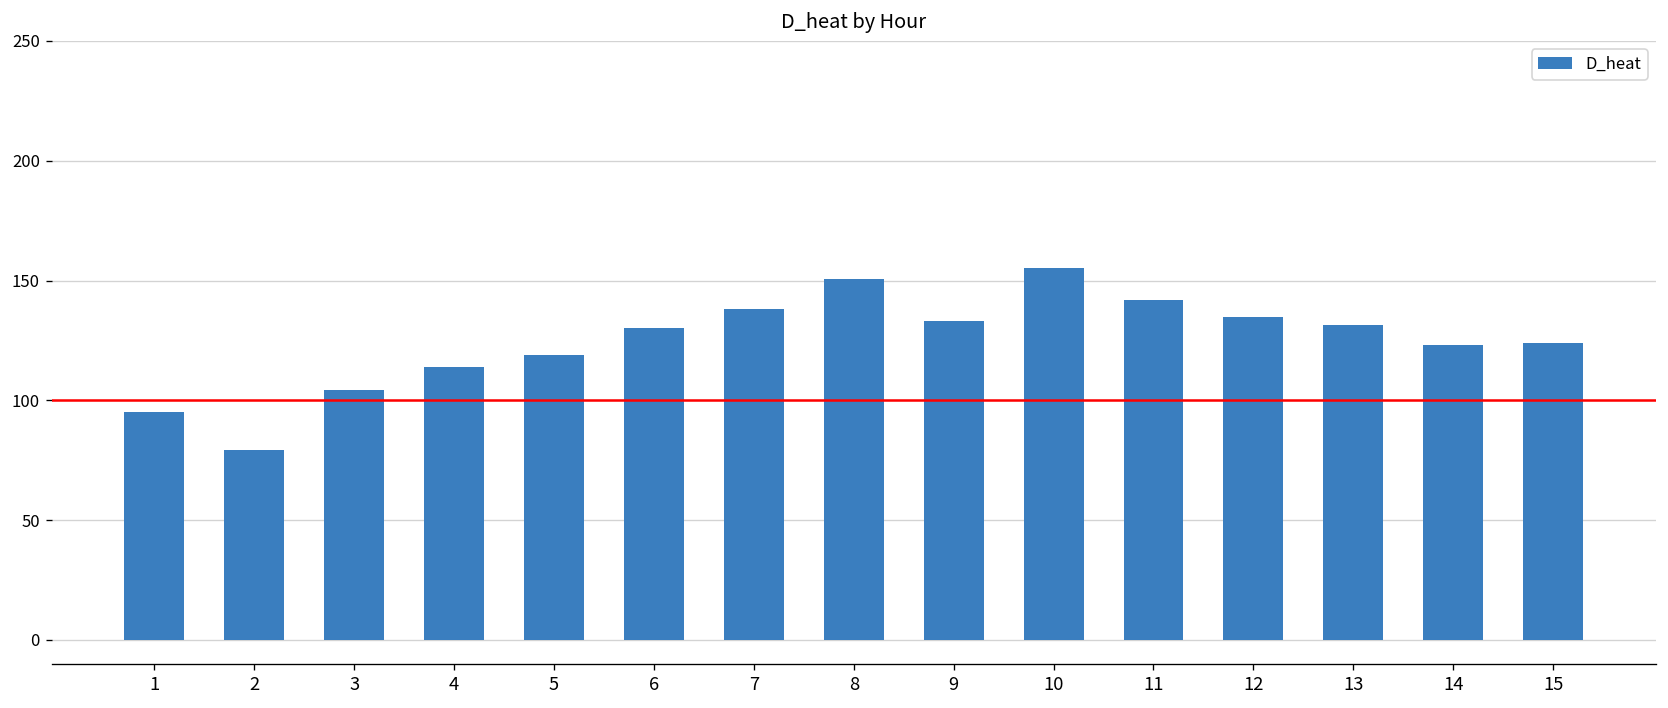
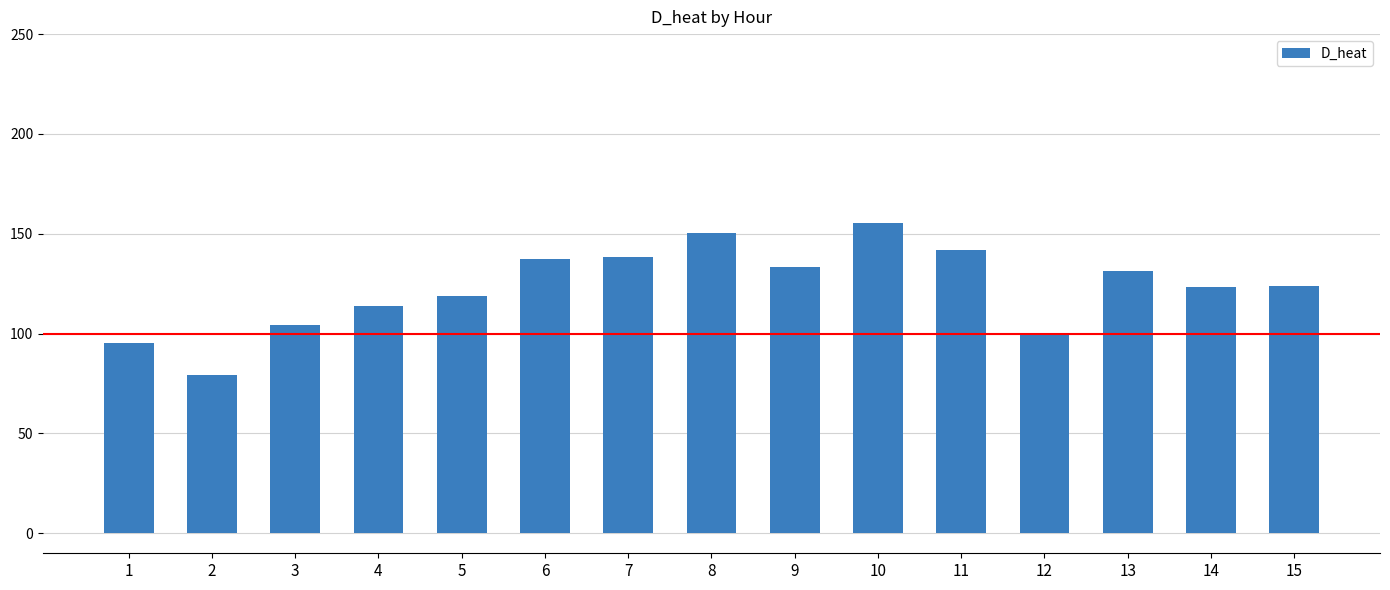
  {
    "1": 95,
    "2": 79,
    "3": 104,
    "4": 114,
    "5": 119,
-   "6": 130,
+   "6": 137,
    "7": 138,
    "8": 151,
    "9": 133,
    "10": 155,
    "11": 142,
-   "12": 135,
+   "12": 100,
    "13": 131,
    "14": 123,
    "15": 124
  }
